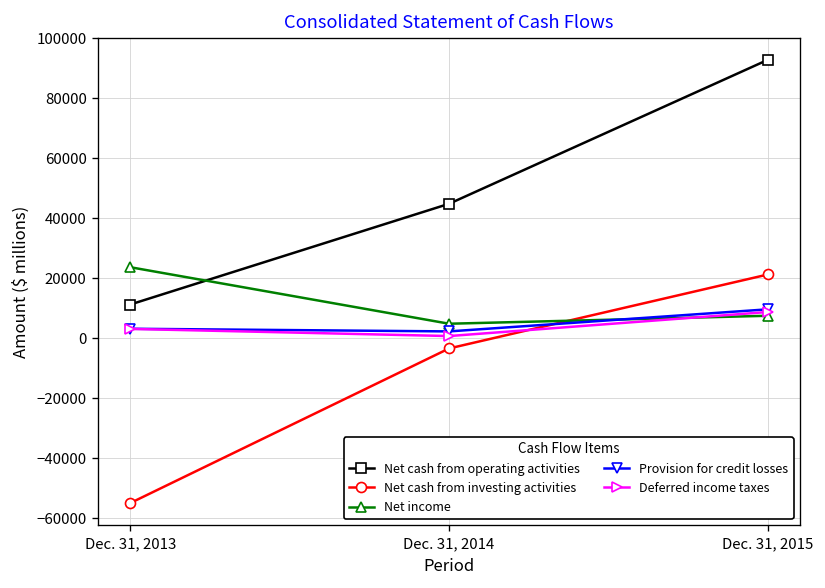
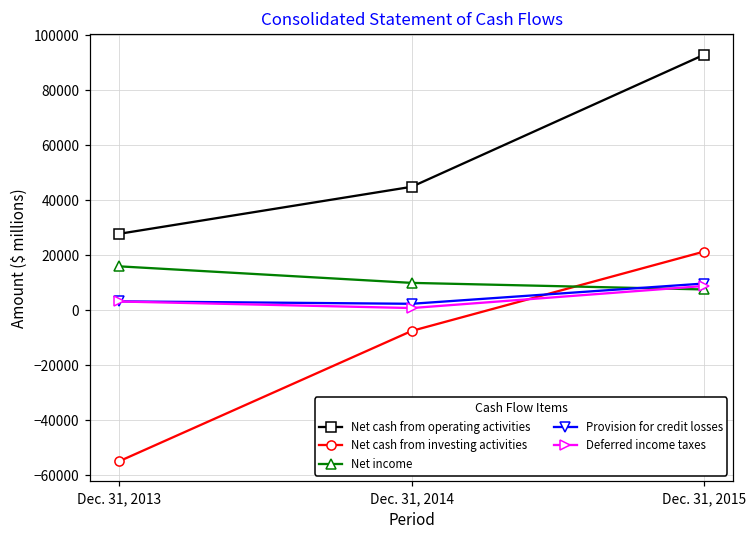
  {
    "Net cash from operating activities": {
-     "Dec. 31, 2013": 11000,
+     "Dec. 31, 2013": 28000,
      "Dec. 31, 2014": 45000,
      "Dec. 31, 2015": 93000
    },
    "Net cash from investing activities": {
      "Dec. 31, 2013": -55000,
-     "Dec. 31, 2014": -3000,
+     "Dec. 31, 2014": -8000,
      "Dec. 31, 2015": 21000
    },
    "Net income": {
-     "Dec. 31, 2013": 24000,
-     "Dec. 31, 2014": 5000,
+     "Dec. 31, 2013": 16000,
+     "Dec. 31, 2014": 10000,
      "Dec. 31, 2015": 7000
    },
    "Provision for credit losses": {
      "Dec. 31, 2014": 2000
    },
    "Deferred income taxes": {
      "Dec. 31, 2014": 1000
    }
  }
